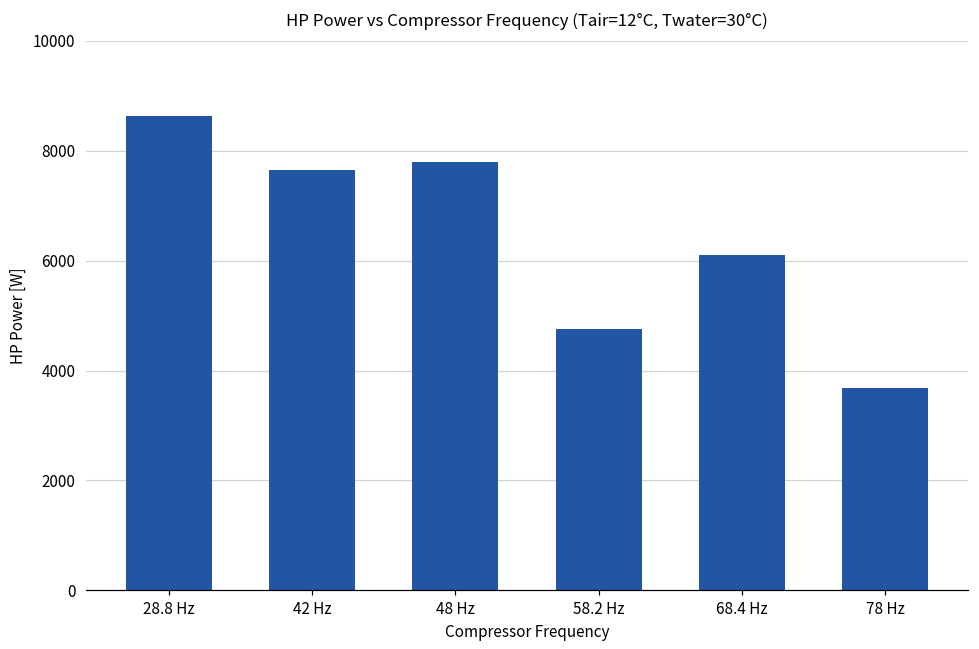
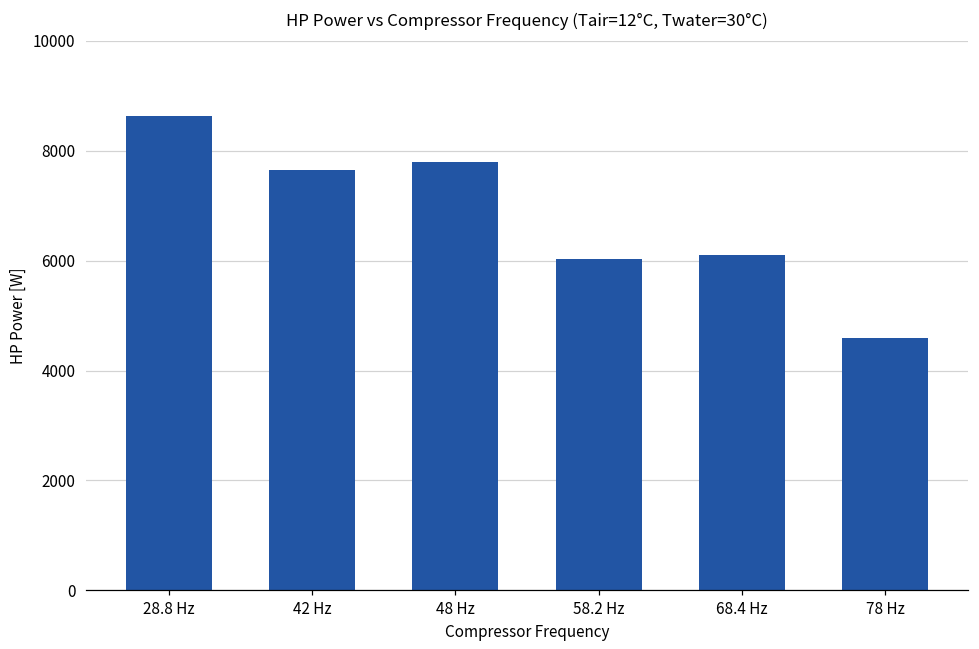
  {
    "28.8 Hz": 8600,
    "42 Hz": 7600,
    "48 Hz": 7800,
-   "58.2 Hz": 4800,
+   "58.2 Hz": 6000,
    "68.4 Hz": 6100,
-   "78 Hz": 3700
+   "78 Hz": 4600
  }
